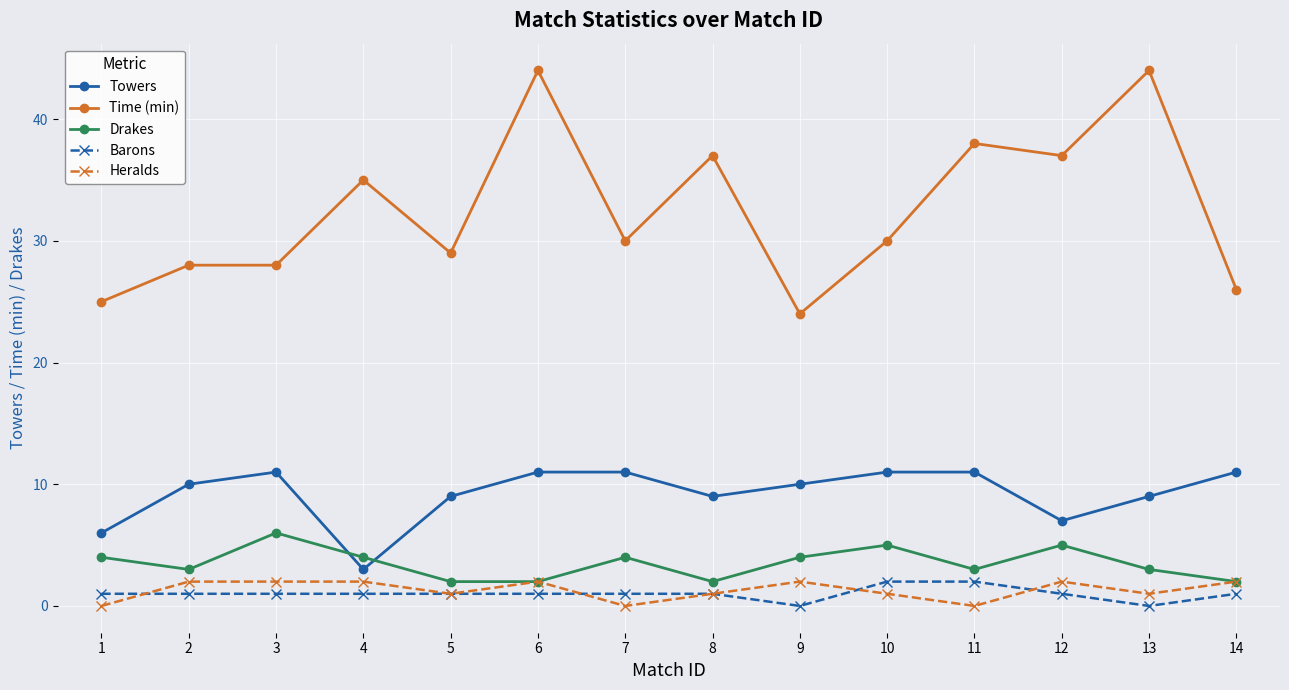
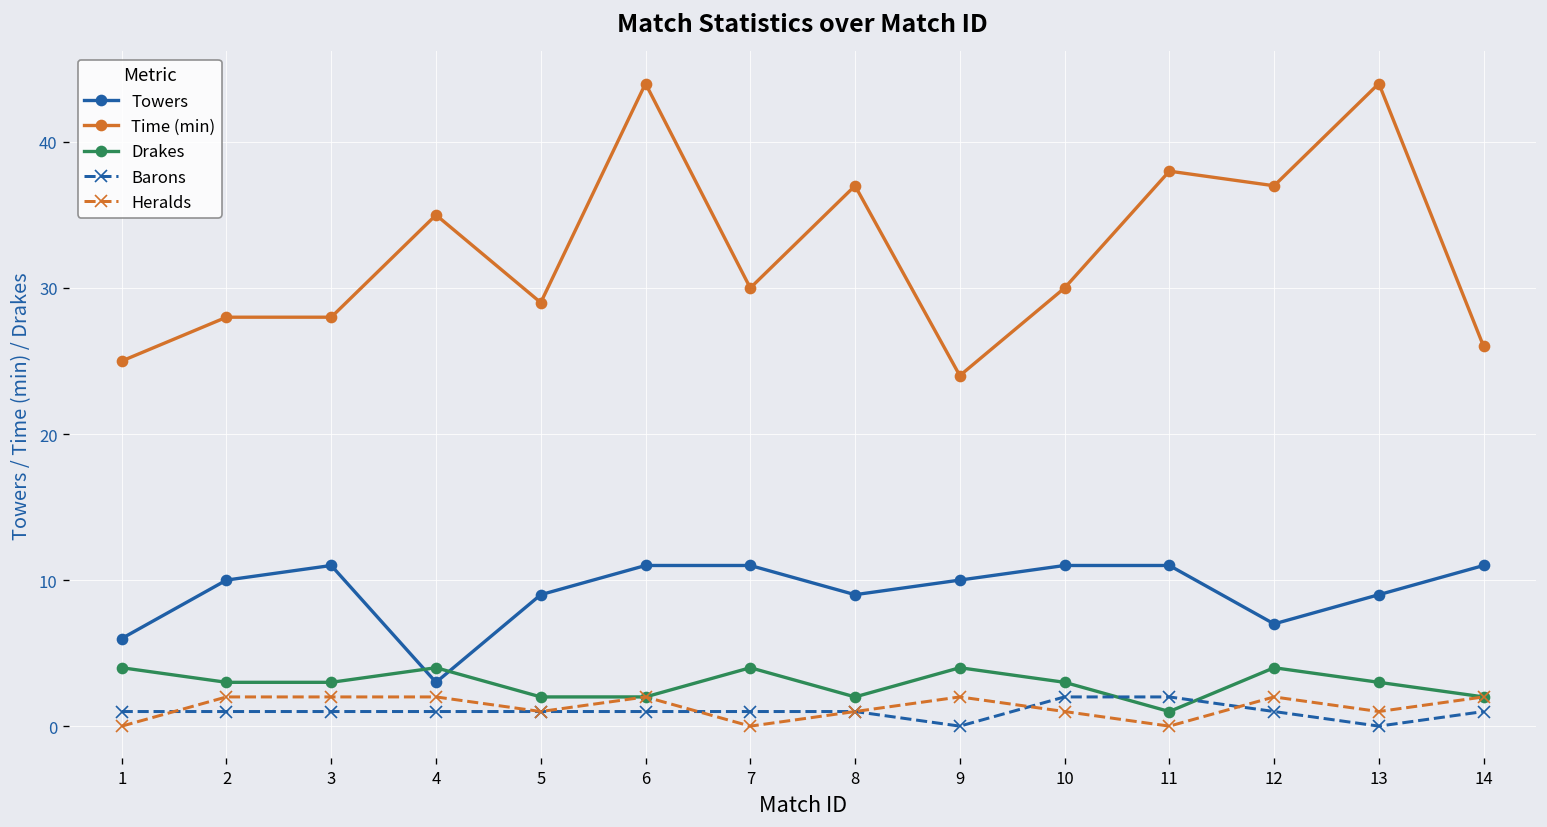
  {
    "Drakes": {
      "1": 4,
      "2": 3,
-     "3": 6,
+     "3": 3,
      "4": 4,
      "5": 2,
      "7": 4,
      "8": 2,
      "9": 4,
-     "10": 5,
-     "11": 3,
-     "12": 5,
+     "10": 3,
+     "11": 1,
+     "12": 4,
      "13": 3
    }
  }
